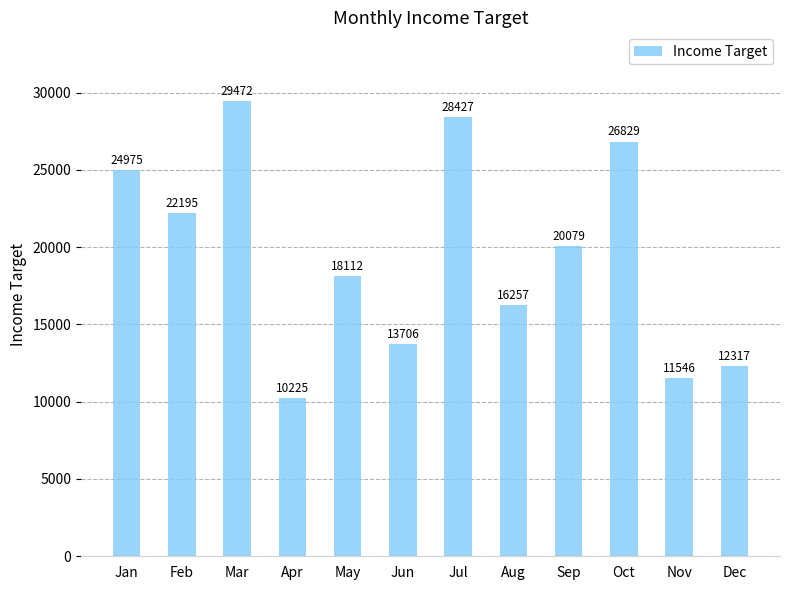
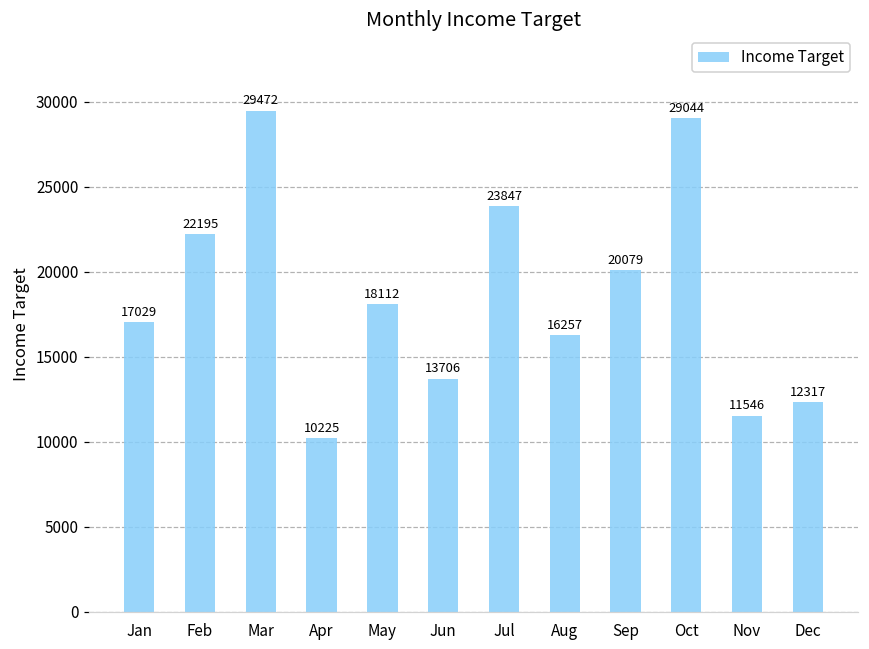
  {
-   "Jan": 24975,
+   "Jan": 17029,
    "Feb": 22195,
    "Mar": 29472,
    "Apr": 10225,
    "May": 18112,
    "Jun": 13706,
-   "Jul": 28427,
+   "Jul": 23847,
    "Aug": 16257,
    "Sep": 20079,
-   "Oct": 26829,
+   "Oct": 29044,
    "Nov": 11546,
    "Dec": 12317
  }
